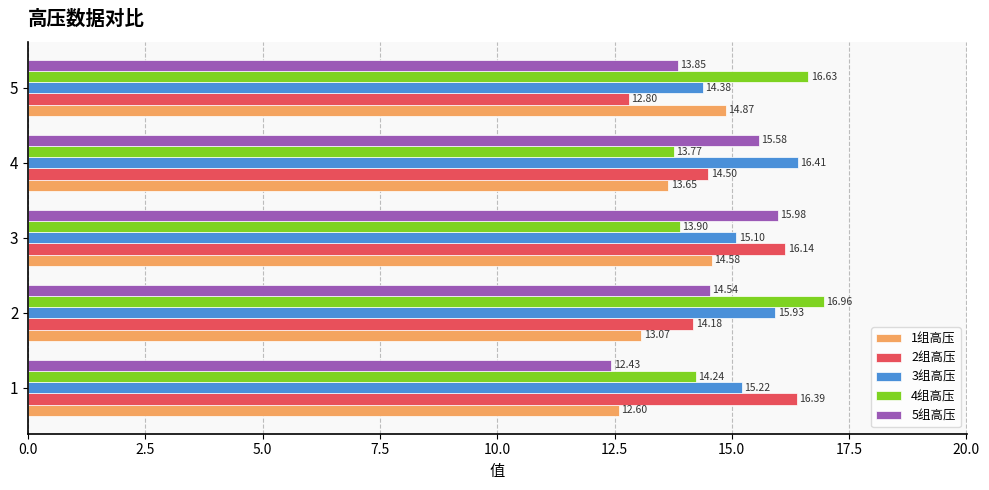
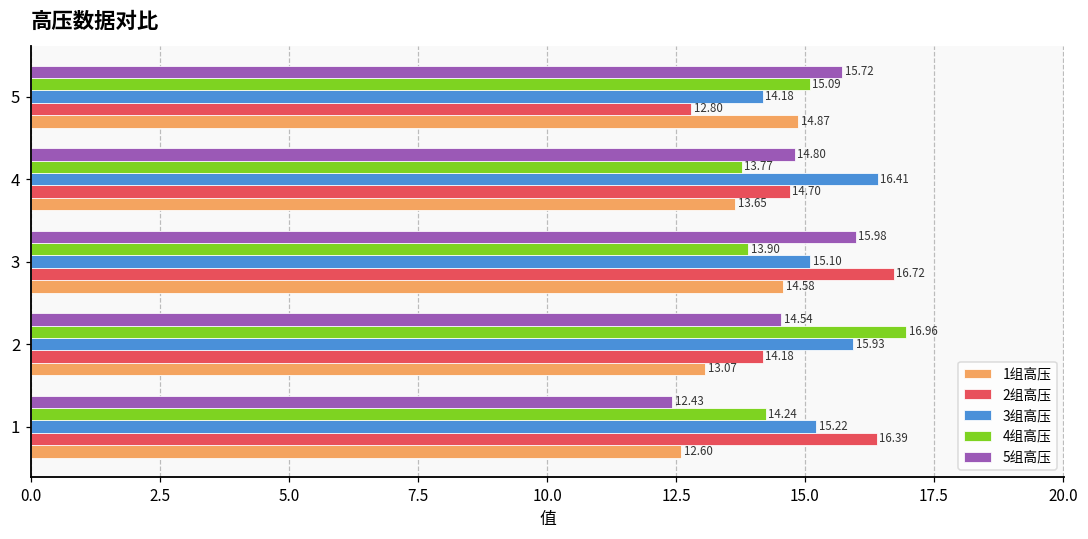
  {
    "1组高压": {
      "5": 14.87,
      "4": 13.65,
      "3": 14.58,
      "2": 13.07,
      "1": 12.60
    },
    "2组高压": {
      "5": 12.80,
-     "4": 14.50,
-     "3": 16.14,
+     "4": 14.70,
+     "3": 16.72,
      "2": 14.18,
      "1": 16.39
    },
    "3组高压": {
-     "5": 14.38,
+     "5": 14.18,
      "4": 16.41,
      "3": 15.10,
      "2": 15.93,
      "1": 15.22
    },
    "4组高压": {
-     "5": 16.63,
+     "5": 15.09,
      "4": 13.77,
      "3": 13.90,
      "2": 16.96,
      "1": 14.24
    },
    "5组高压": {
-     "5": 13.85,
-     "4": 15.58,
+     "5": 15.72,
+     "4": 14.80,
      "3": 15.98,
      "2": 14.54,
      "1": 12.43
    }
  }
